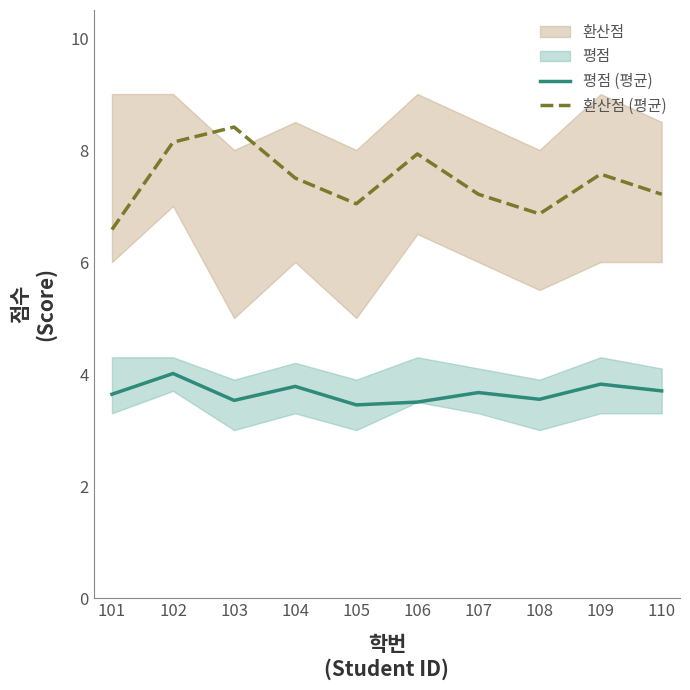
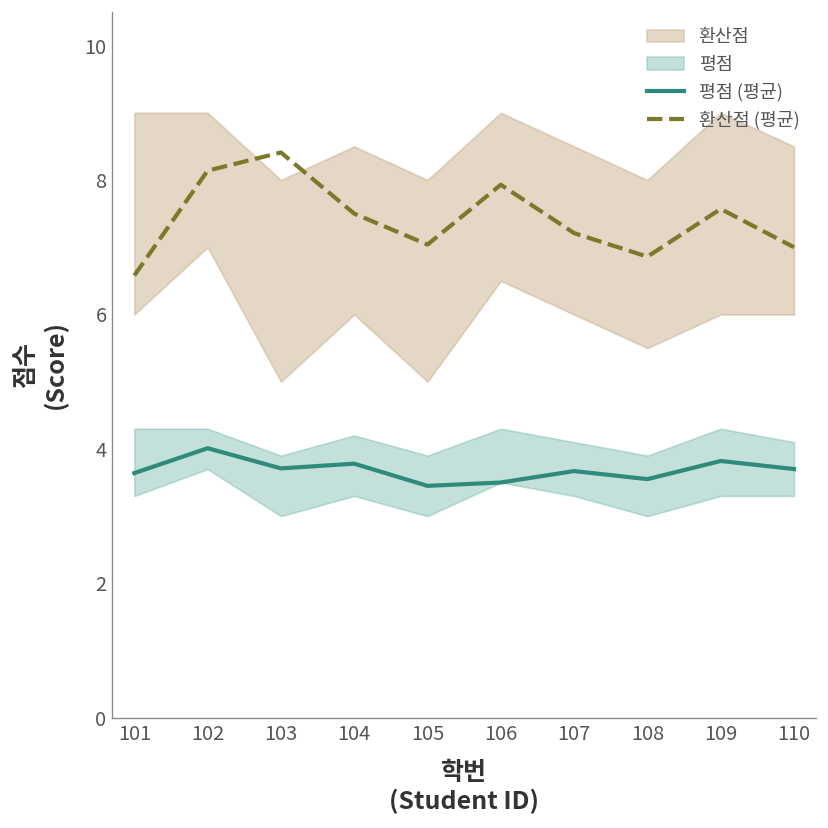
  {
    "평점 (평균)": {
      "101": 3.6,
      "102": 4.0,
-     "103": 3.5,
+     "103": 3.7,
      "104": 3.8,
      "105": 3.5,
      "106": 3.5,
      "107": 3.7,
      "108": 3.6,
      "109": 3.8,
      "110": 3.7
    },
    "환산점 (평균)": {
      "101": 6.6,
      "102": 8.1,
      "103": 8.4,
      "104": 7.5,
      "105": 7.0,
      "106": 7.9,
      "107": 7.2,
      "108": 6.9,
      "109": 7.6,
-     "110": 7.2
+     "110": 7.0
    }
  }
